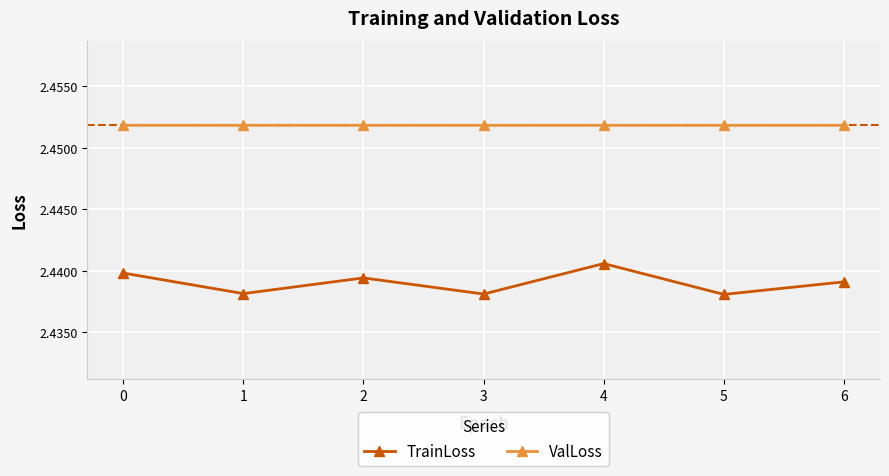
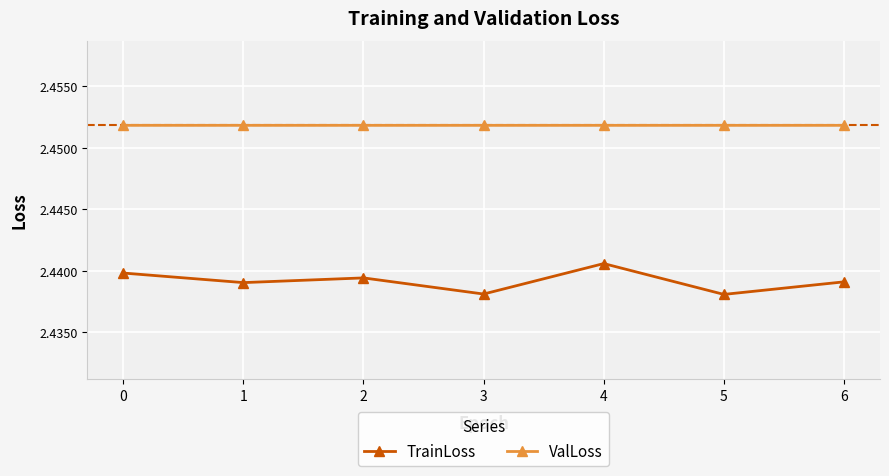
  {
    "TrainLoss": {
      "0": 2.4398,
-     "1": 2.4382,
+     "1": 2.4390,
      "2": 2.4394,
      "3": 2.4381,
      "4": 2.4406,
      "5": 2.4381,
      "6": 2.4391
    },
    "ValLoss": {
      "0": 2.4518,
      "1": 2.4518,
      "2": 2.4518,
      "3": 2.4518,
      "4": 2.4518,
      "5": 2.4518,
      "6": 2.4518
    }
  }
